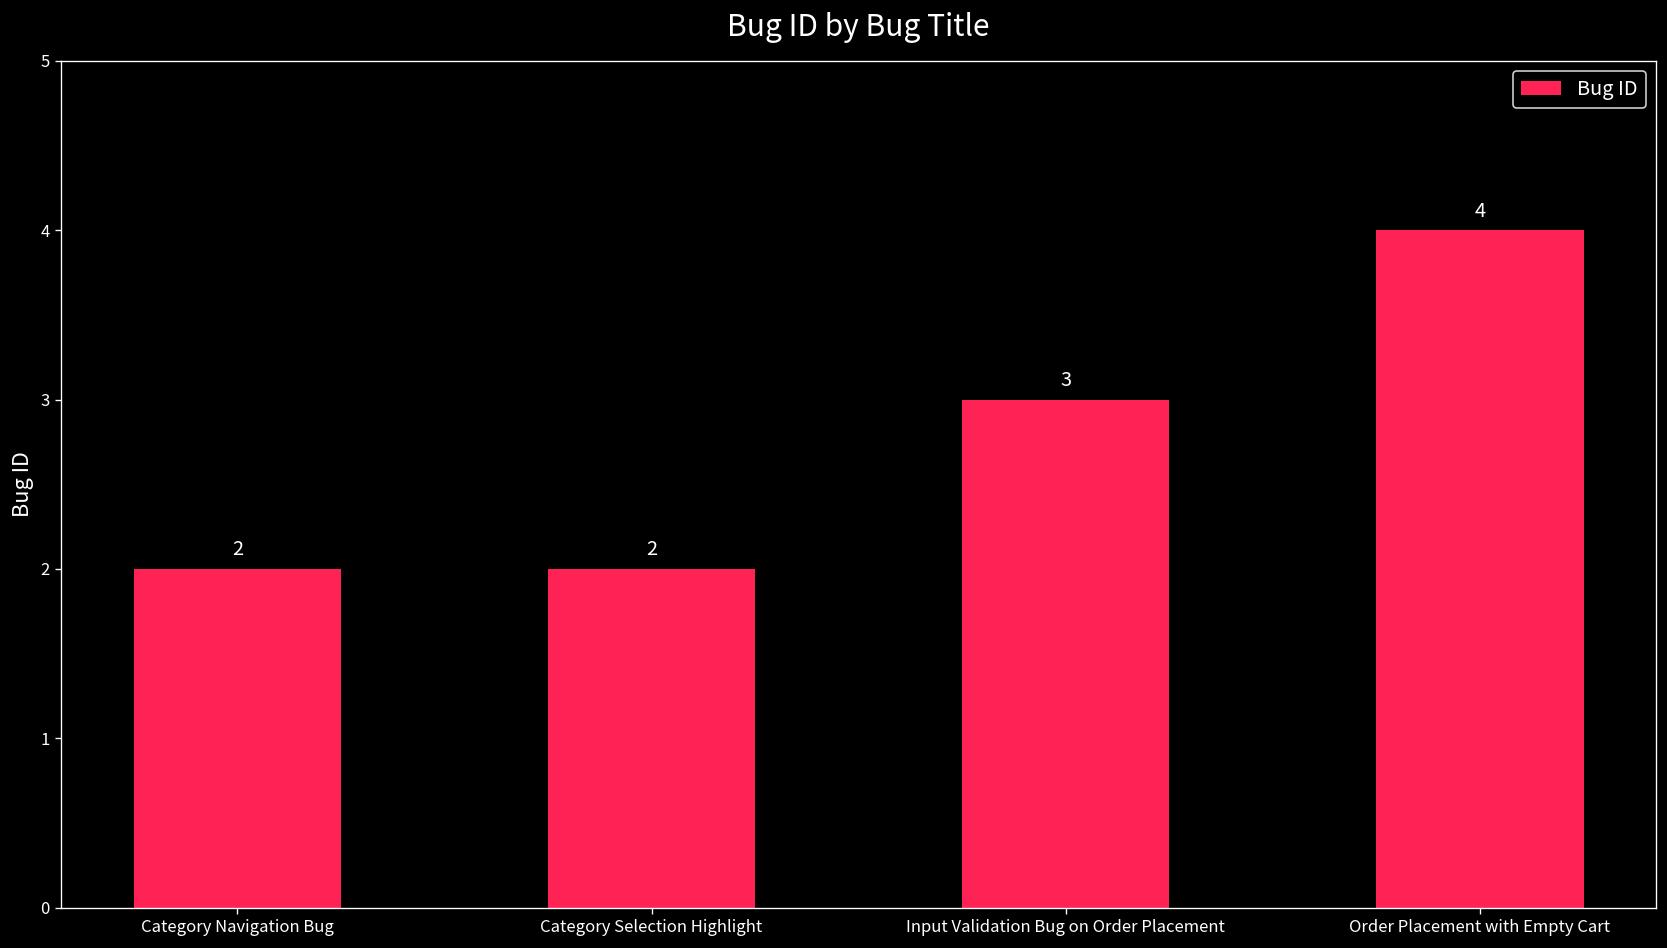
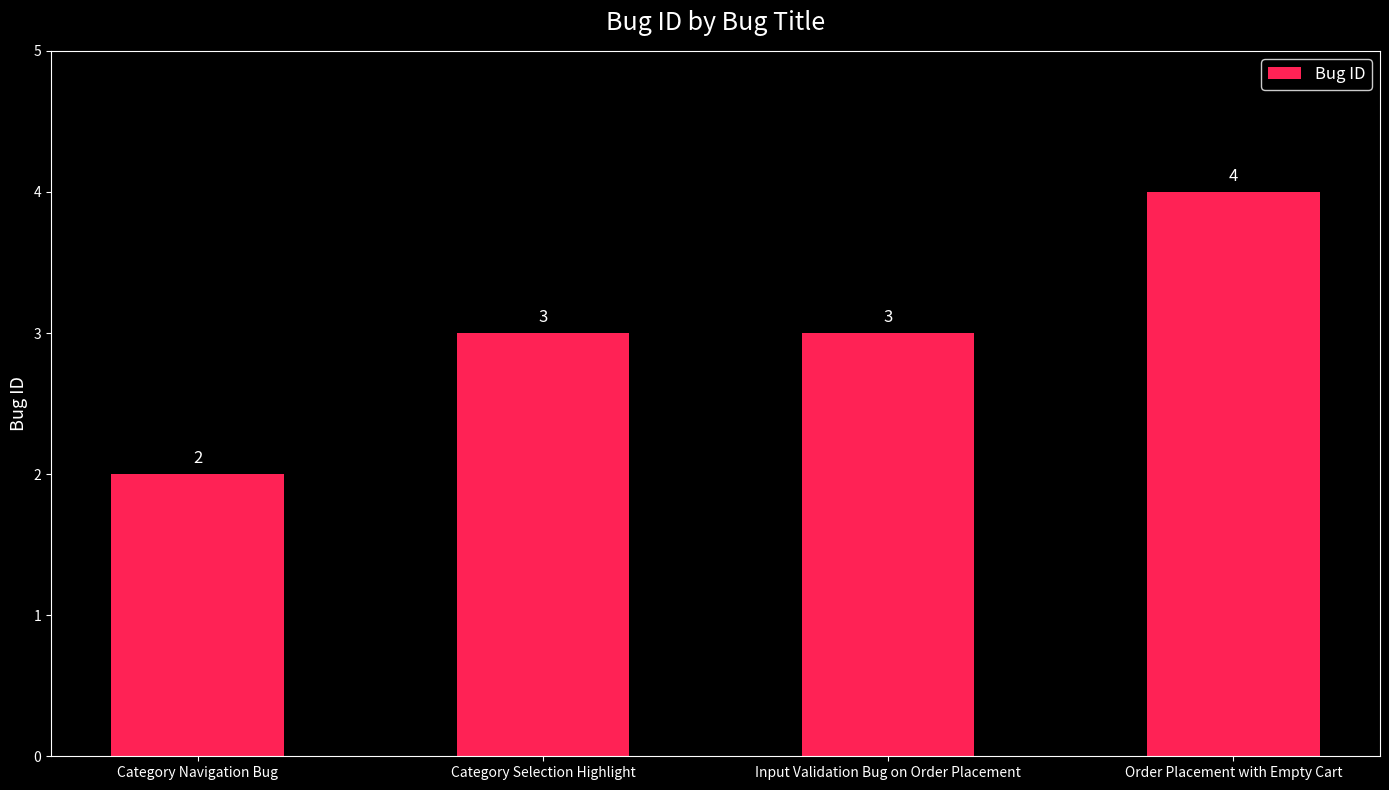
  {
    "Category Navigation Bug": 2,
-   "Category Selection Highlight": 2,
+   "Category Selection Highlight": 3,
    "Input Validation Bug on Order Placement": 3,
    "Order Placement with Empty Cart": 4
  }
